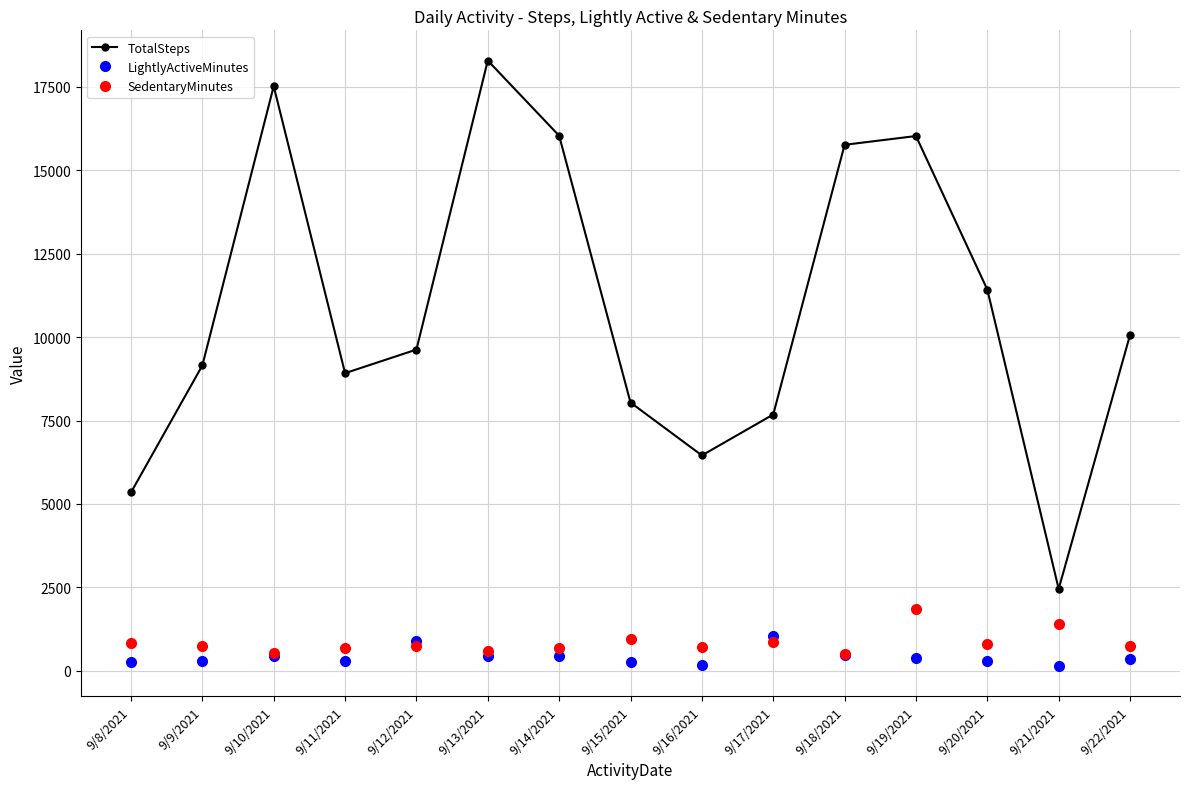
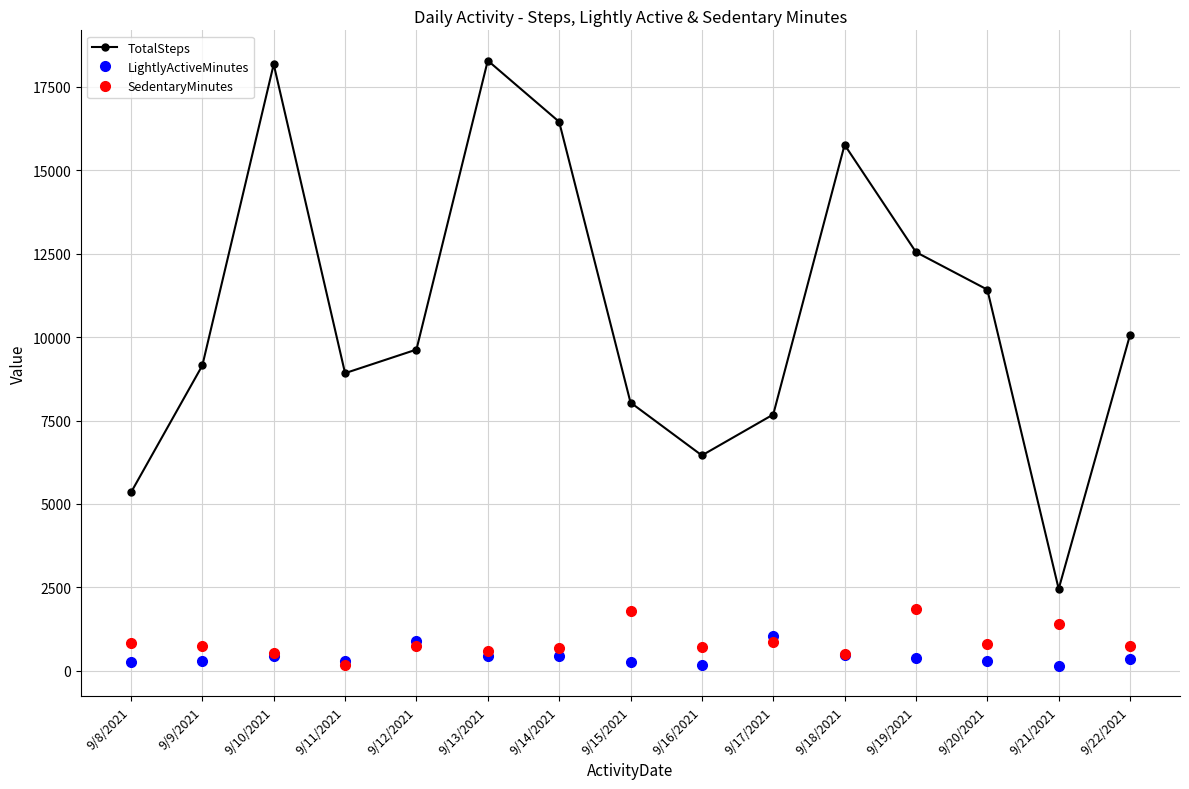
  {
    "TotalSteps": {
      "9/8/2021": 5300,
      "9/9/2021": 9200,
-     "9/10/2021": 17500,
+     "9/10/2021": 18200,
      "9/11/2021": 8900,
      "9/12/2021": 9600,
      "9/13/2021": 18300,
-     "9/14/2021": 16000,
+     "9/14/2021": 16500,
      "9/15/2021": 8000,
      "9/16/2021": 6500,
      "9/17/2021": 7700,
      "9/18/2021": 15800,
-     "9/19/2021": 16000,
+     "9/19/2021": 12500,
      "9/20/2021": 11400,
      "9/21/2021": 2500,
      "9/22/2021": 10100
    },
    "LightlyActiveMinutes": {
      "9/8/2021": 300,
      "9/9/2021": 300,
      "9/10/2021": 400,
      "9/11/2021": 300,
      "9/12/2021": 900,
      "9/13/2021": 500,
      "9/14/2021": 400,
      "9/15/2021": 300,
      "9/16/2021": 200,
      "9/17/2021": 1000,
      "9/19/2021": 400,
      "9/20/2021": 300,
      "9/21/2021": 100,
      "9/22/2021": 400
    },
    "SedentaryMinutes": {
      "9/8/2021": 800,
      "9/9/2021": 700,
      "9/10/2021": 500,
-     "9/11/2021": 700,
+     "9/11/2021": 200,
      "9/12/2021": 700,
      "9/13/2021": 600,
      "9/14/2021": 700,
-     "9/15/2021": 900,
+     "9/15/2021": 1800,
      "9/16/2021": 700,
      "9/17/2021": 900,
      "9/19/2021": 1800,
      "9/20/2021": 800,
      "9/21/2021": 1400,
      "9/22/2021": 700
    }
  }
